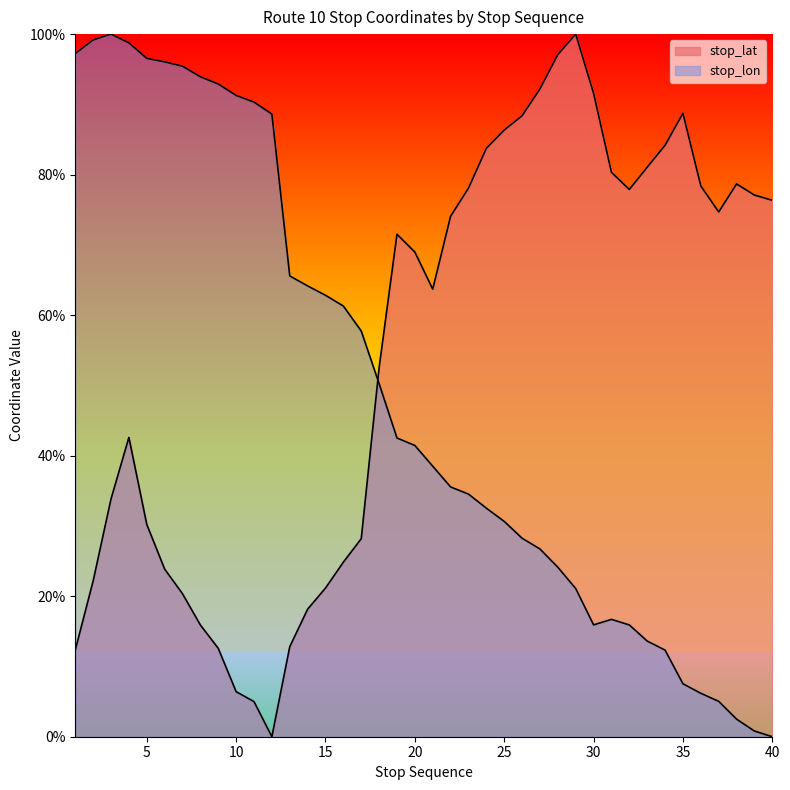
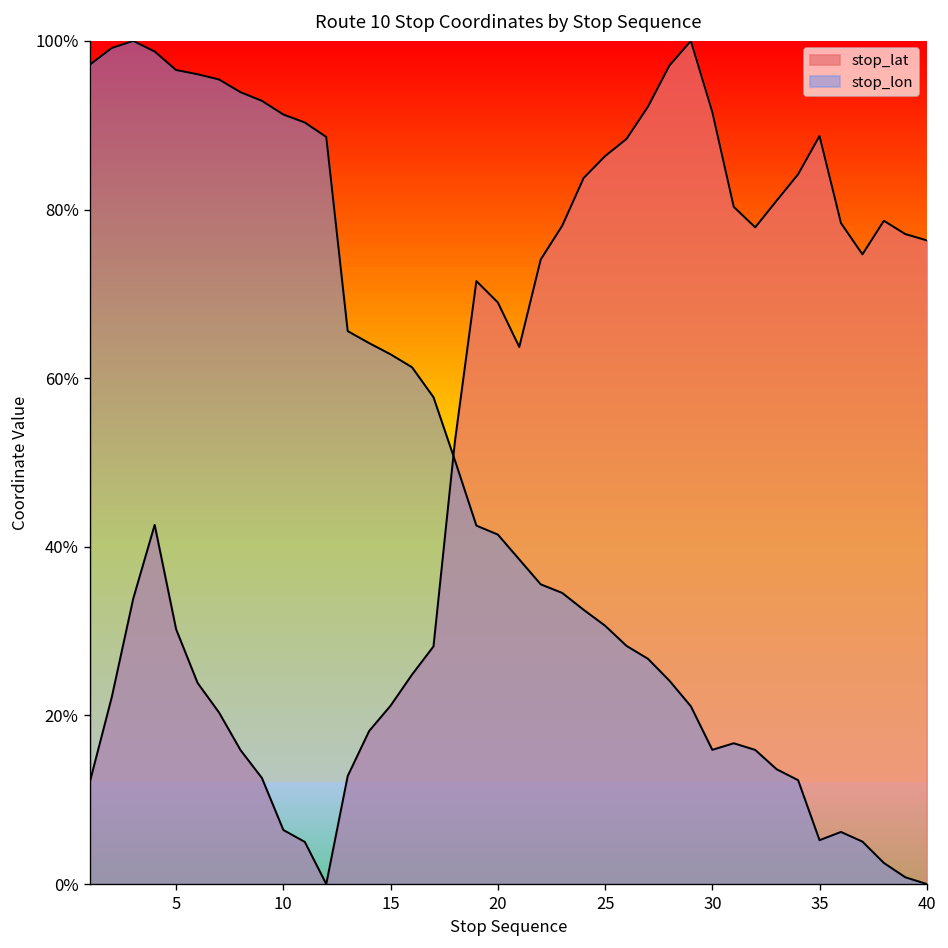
  {
    "stop_lat": {
      "5": "30%",
      "10": "6%",
      "15": "21%",
      "20": "69%",
      "25": "86%",
      "30": "92%",
      "35": "89%",
      "40": "76%"
    },
    "stop_lon": {
      "5": "97%",
      "10": "91%",
      "15": "63%",
      "20": "41%",
      "25": "31%",
      "30": "16%",
-     "35": "8%",
+     "35": "5%",
      "40": "0%"
    }
  }
